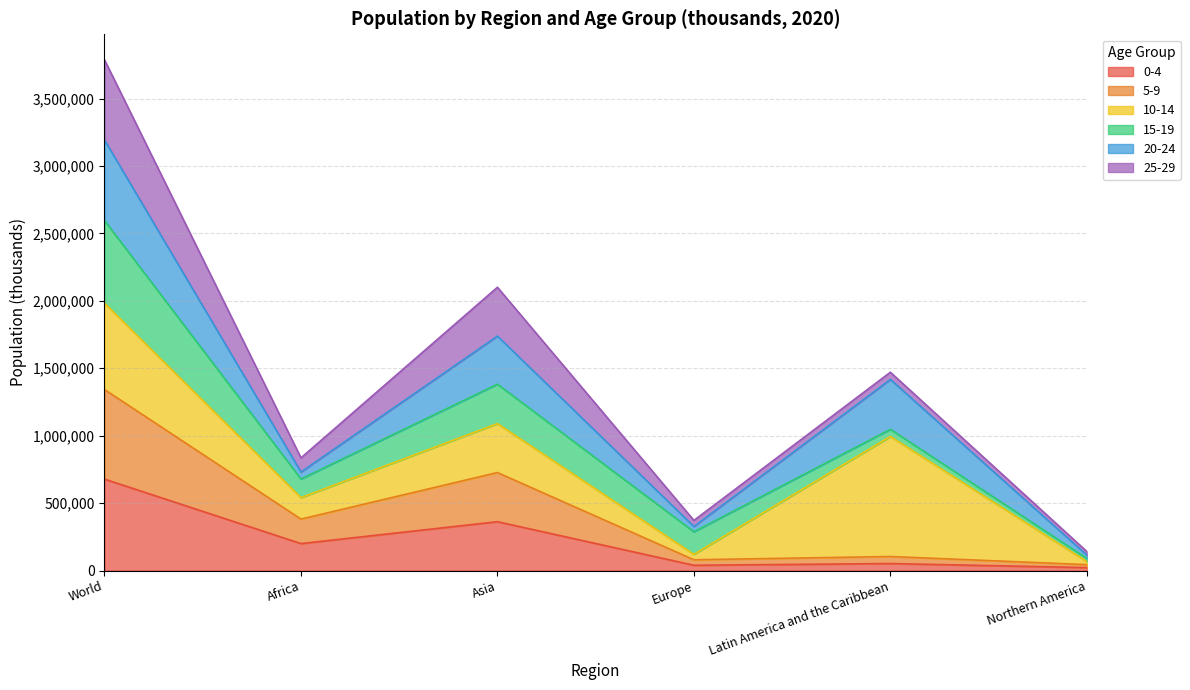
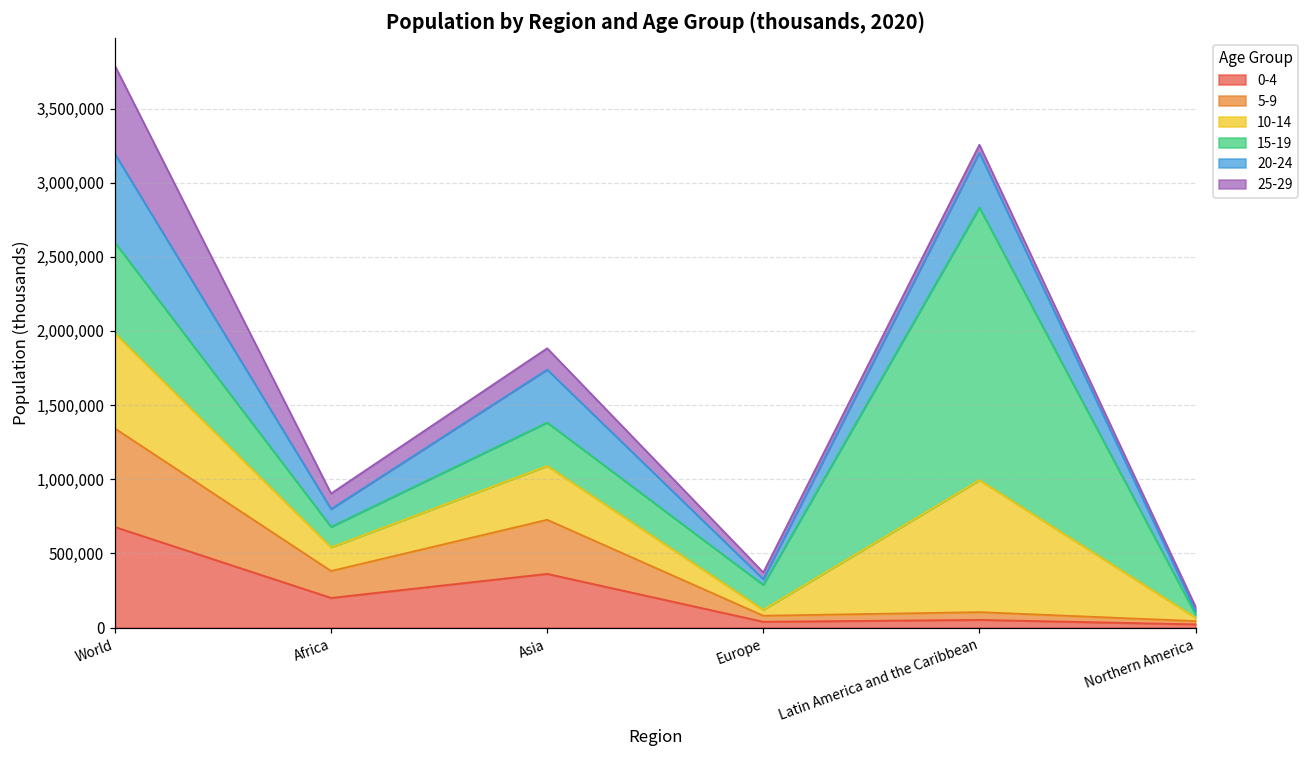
  {
    "10-14": {
      "World": "640,000",
      "Africa": "160,000",
      "Asia": "360,000",
      "Europe": "40,000",
      "Latin America and the Caribbean": "890,000",
      "Northern America": "20,000"
    },
    "15-19": {
      "World": "610,000",
      "Africa": "140,000",
      "Asia": "290,000",
      "Europe": "170,000",
-     "Latin America and the Caribbean": "50,000",
+     "Latin America and the Caribbean": "1,840,000",
      "Northern America": "20,000"
    },
    "20-24": {
      "World": "600,000",
-     "Africa": "50,000",
+     "Africa": "120,000",
      "Asia": "360,000",
      "Europe": "40,000",
      "Latin America and the Caribbean": "370,000",
      "Northern America": "20,000"
    },
    "25-29": {
      "World": "590,000",
      "Africa": "100,000",
-     "Asia": "360,000",
+     "Asia": "140,000",
      "Europe": "50,000",
      "Latin America and the Caribbean": "50,000",
      "Northern America": "30,000"
    }
  }
